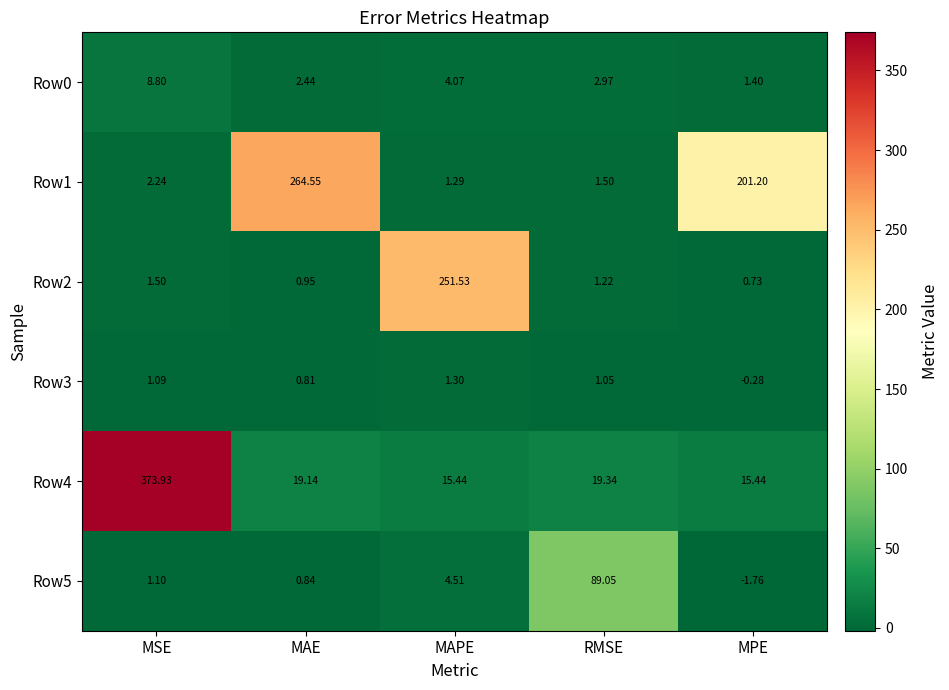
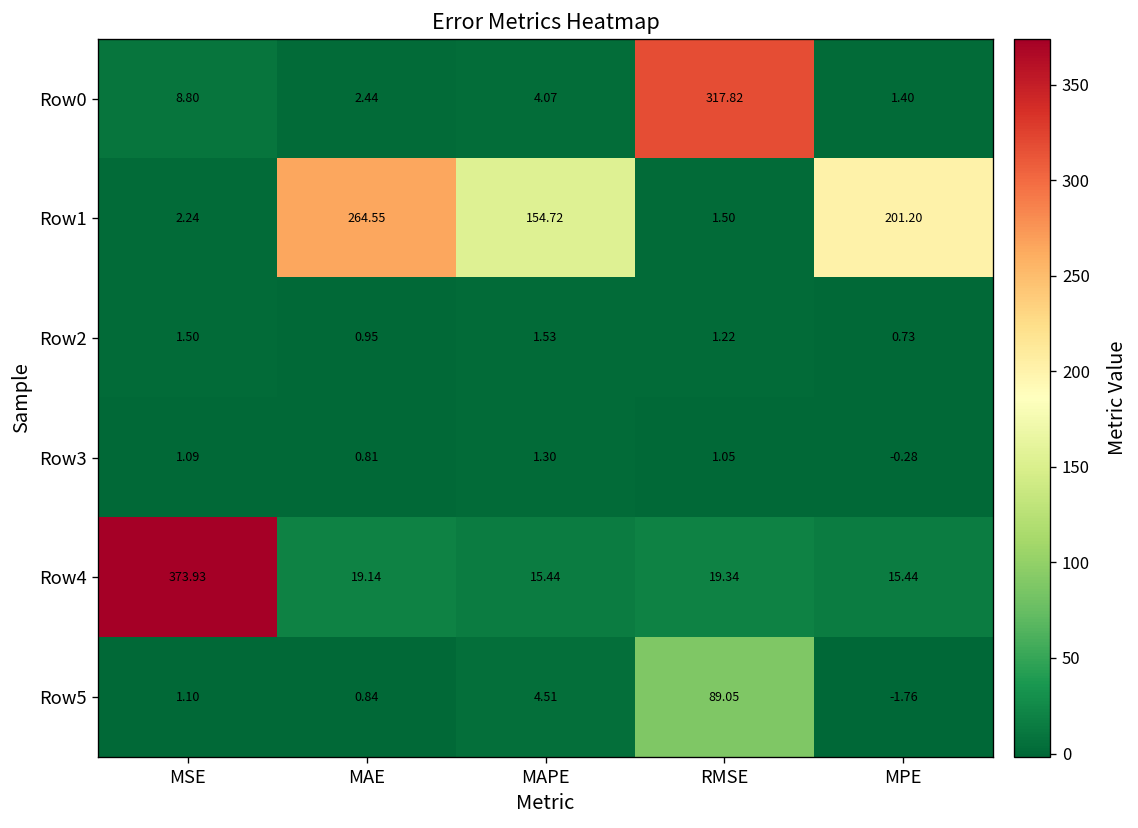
  {
    "Row0": {
      "MSE": 8.80,
      "MAE": 2.44,
      "MAPE": 4.07,
-     "RMSE": 2.97,
+     "RMSE": 317.82,
      "MPE": 1.40
    },
    "Row1": {
      "MSE": 2.24,
      "MAE": 264.55,
-     "MAPE": 1.29,
+     "MAPE": 154.72,
      "RMSE": 1.50,
      "MPE": 201.20
    },
    "Row2": {
      "MSE": 1.50,
      "MAE": 0.95,
-     "MAPE": 251.53,
+     "MAPE": 1.53,
      "RMSE": 1.22,
      "MPE": 0.73
    },
    "Row3": {
      "MSE": 1.09,
      "MAE": 0.81,
      "MAPE": 1.30,
      "RMSE": 1.05,
      "MPE": -0.28
    },
    "Row4": {
      "MSE": 373.93,
      "MAE": 19.14,
      "MAPE": 15.44,
      "RMSE": 19.34,
      "MPE": 15.44
    },
    "Row5": {
      "MSE": 1.10,
      "MAE": 0.84,
      "MAPE": 4.51,
      "RMSE": 89.05,
      "MPE": -1.76
    }
  }
